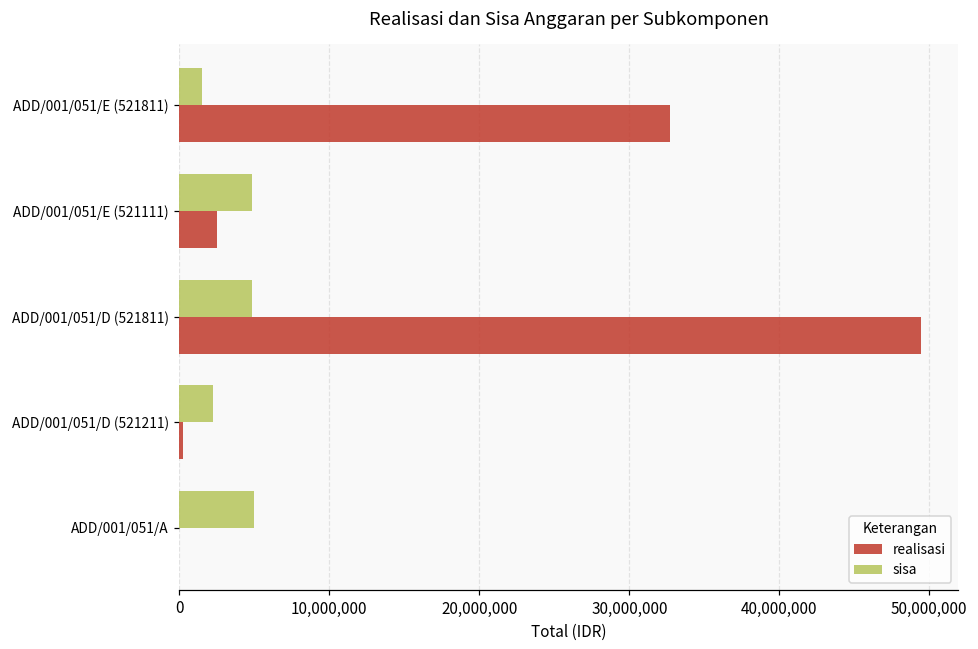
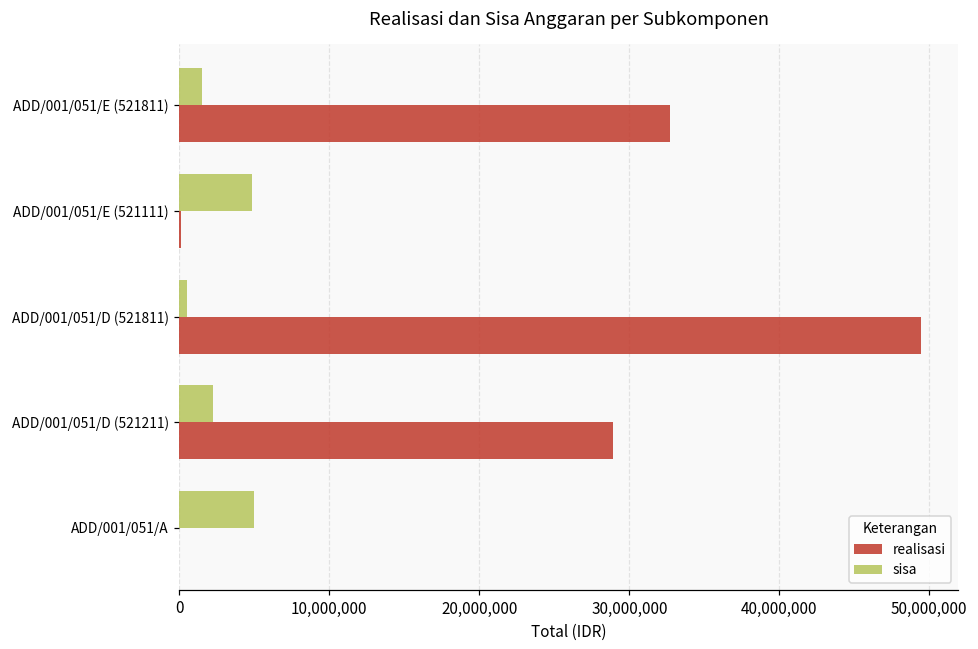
  {
    "realisasi": {
      "ADD/001/051/E (521811)": "32,700,000",
-     "ADD/001/051/E (521111)": "2,500,000",
+     "ADD/001/051/E (521111)": "100,000",
      "ADD/001/051/D (521811)": "49,500,000",
-     "ADD/001/051/D (521211)": "200,000",
+     "ADD/001/051/D (521211)": "28,900,000",
      "ADD/001/051/A": "0"
    },
    "sisa": {
      "ADD/001/051/E (521811)": "1,500,000",
      "ADD/001/051/E (521111)": "4,900,000",
-     "ADD/001/051/D (521811)": "4,800,000",
+     "ADD/001/051/D (521811)": "500,000",
      "ADD/001/051/D (521211)": "2,300,000",
      "ADD/001/051/A": "5,000,000"
    }
  }
